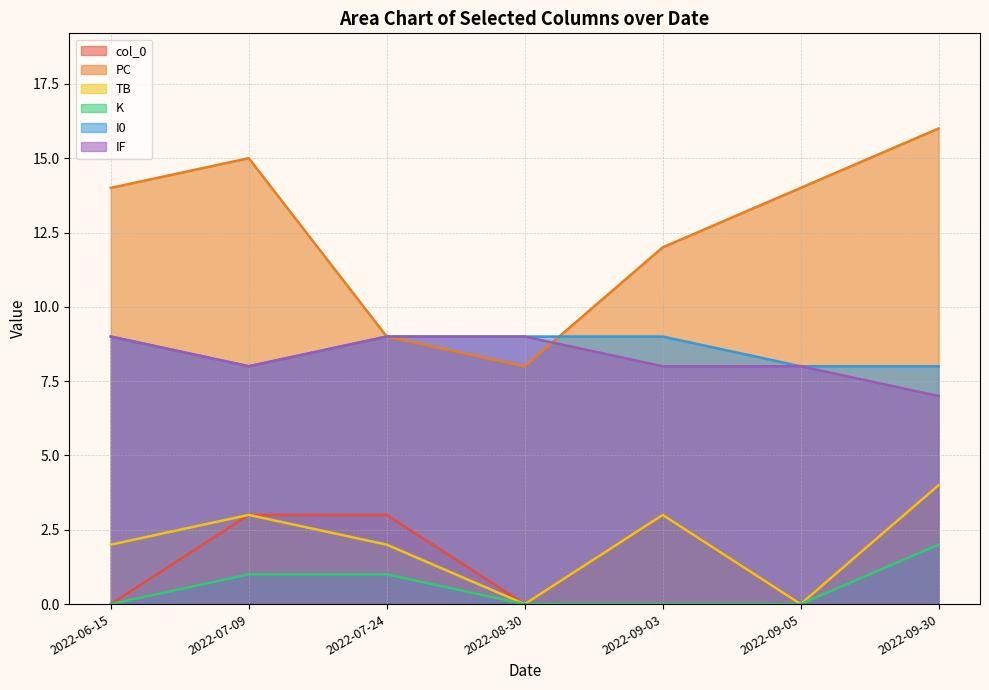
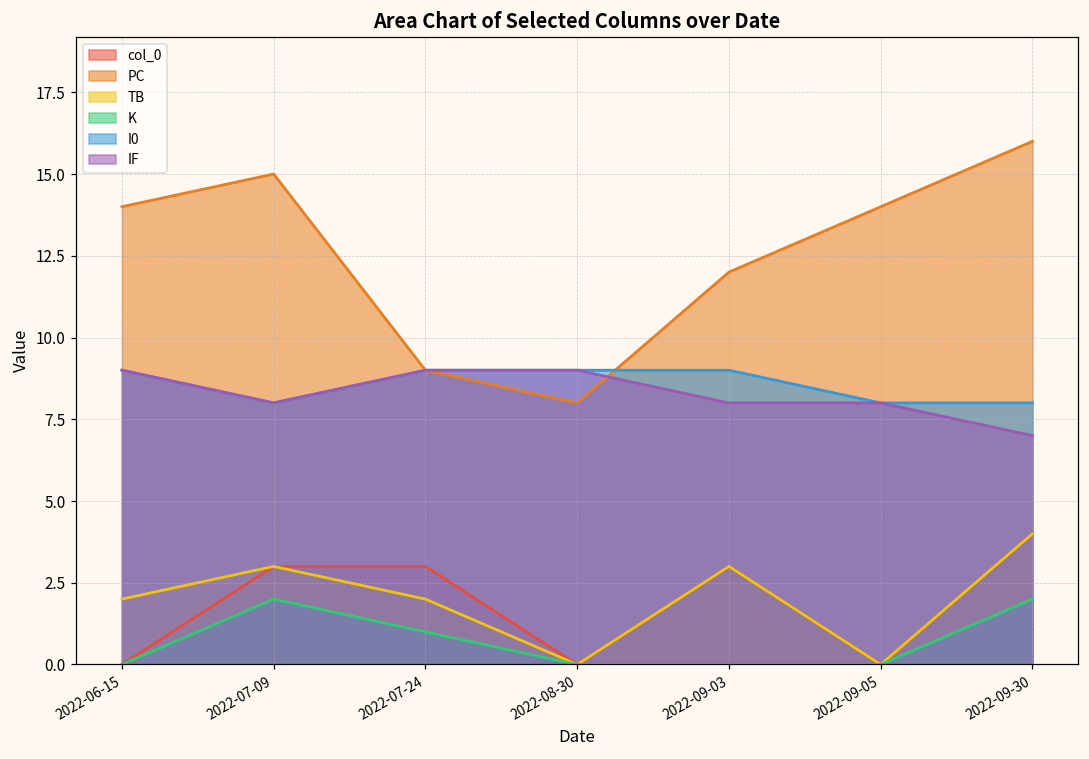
  {
    "TB": {
      "2022-06-15": 2,
      "2022-07-24": 2
    },
    "K": {
-     "2022-07-09": 1,
+     "2022-07-09": 2,
      "2022-07-24": 1,
      "2022-09-03": 0,
      "2022-09-30": 2
    },
    "I0": {
      "2022-09-03": 9,
      "2022-09-30": 8
    },
    "IF": {
      "2022-09-03": 8,
      "2022-09-30": 7
    }
  }
